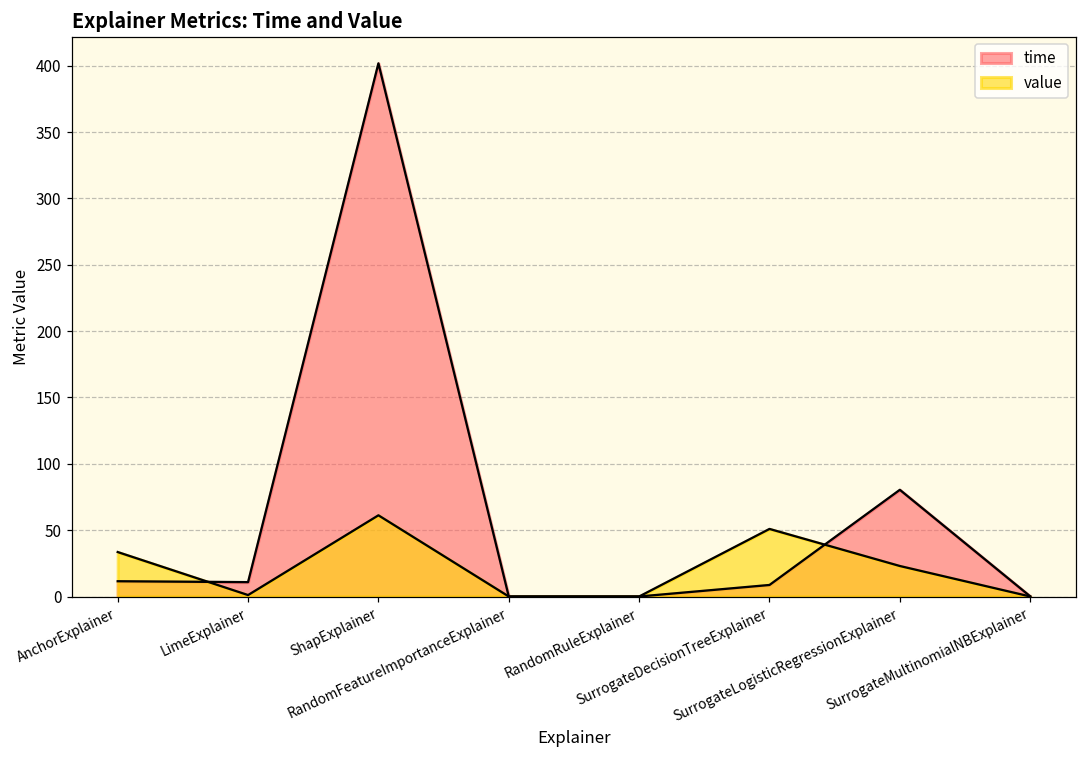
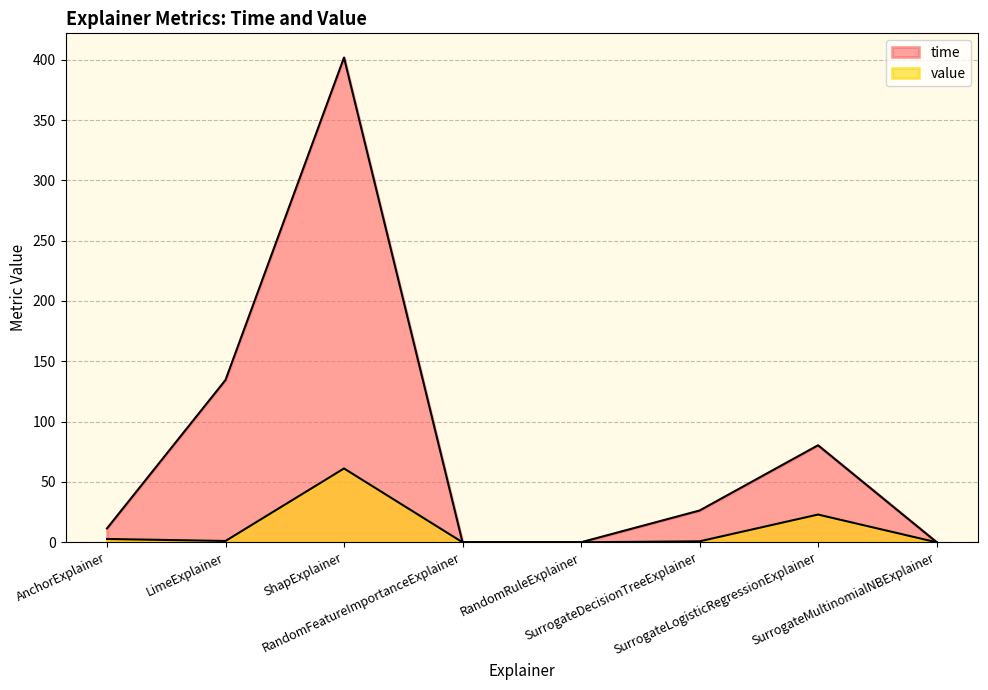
  {
    "time": {
      "AnchorExplainer": 12,
-     "LimeExplainer": 11,
+     "LimeExplainer": 135,
      "ShapExplainer": 402,
-     "SurrogateDecisionTreeExplainer": 9,
+     "SurrogateDecisionTreeExplainer": 26,
      "SurrogateLogisticRegressionExplainer": 80
    },
    "value": {
-     "AnchorExplainer": 34,
+     "AnchorExplainer": 3,
      "LimeExplainer": 1,
      "ShapExplainer": 61,
-     "SurrogateDecisionTreeExplainer": 51,
+     "SurrogateDecisionTreeExplainer": 1,
      "SurrogateLogisticRegressionExplainer": 23
    }
  }
